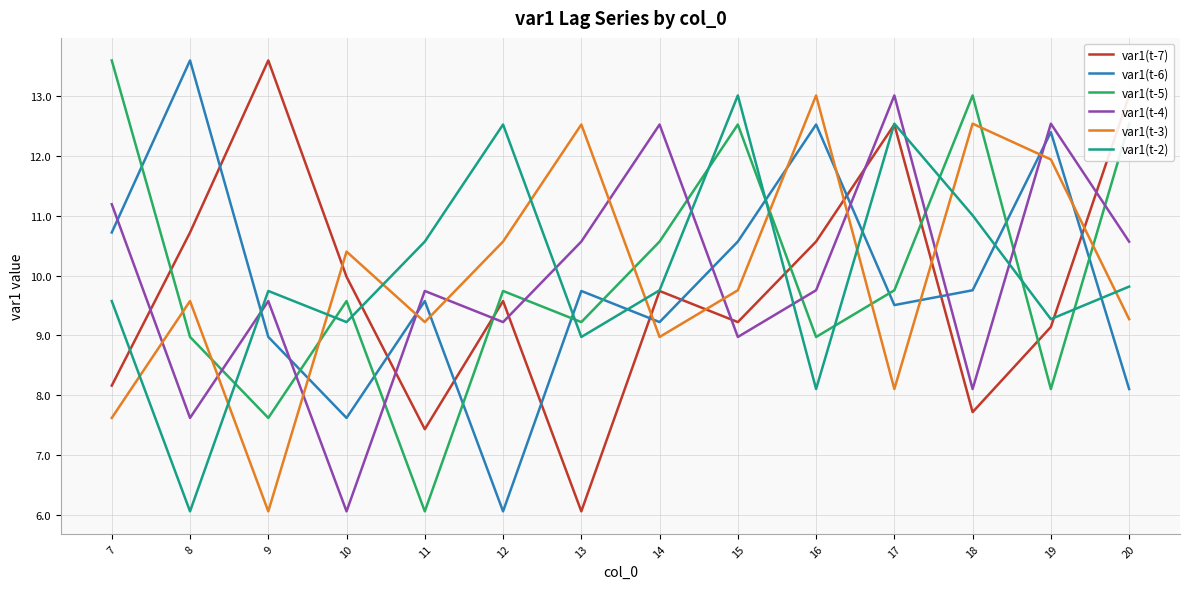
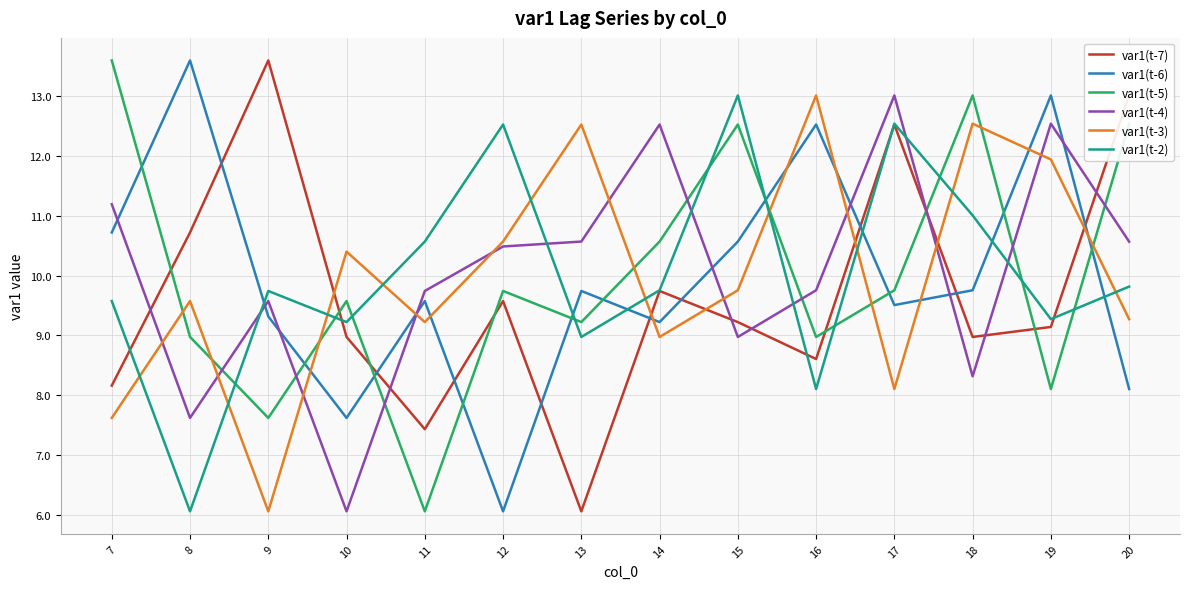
  {
    "var1(t-7)": {
      "7": 8.2,
      "8": 10.7,
      "9": 13.6,
-     "10": 10.0,
+     "10": 9.0,
      "11": 7.4,
      "12": 9.6,
      "13": 6.1,
      "15": 9.2,
-     "16": 10.6,
-     "18": 7.7,
+     "16": 8.6,
+     "18": 9.0,
      "19": 9.1
    },
    "var1(t-6)": {
      "7": 10.7,
      "8": 13.6,
-     "9": 9.0,
+     "9": 9.3,
      "10": 7.6,
      "11": 9.6,
      "12": 6.1,
      "13": 9.7,
      "14": 9.2,
      "15": 10.6,
      "16": 12.5,
      "17": 9.5,
      "18": 9.8,
-     "19": 12.4,
+     "19": 13.0,
      "20": 8.1
    },
    "var1(t-4)": {
      "7": 11.2,
      "8": 7.6,
      "9": 9.6,
      "10": 6.1,
      "11": 9.7,
-     "12": 9.2,
+     "12": 10.5,
      "13": 10.6,
      "14": 12.5,
      "15": 9.0,
      "16": 9.8,
      "17": 13.0,
-     "18": 8.1,
+     "18": 8.3,
      "19": 12.5,
      "20": 10.6
    },
    "var1(t-3)": {
      "7": 7.6,
      "8": 9.6,
      "9": 6.1,
      "10": 10.4,
      "11": 9.2,
      "12": 10.6,
      "13": 12.5,
      "14": 9.0,
      "15": 9.8,
      "16": 13.0,
      "17": 8.1,
      "18": 12.5,
      "19": 11.9,
      "20": 9.3
    }
  }
